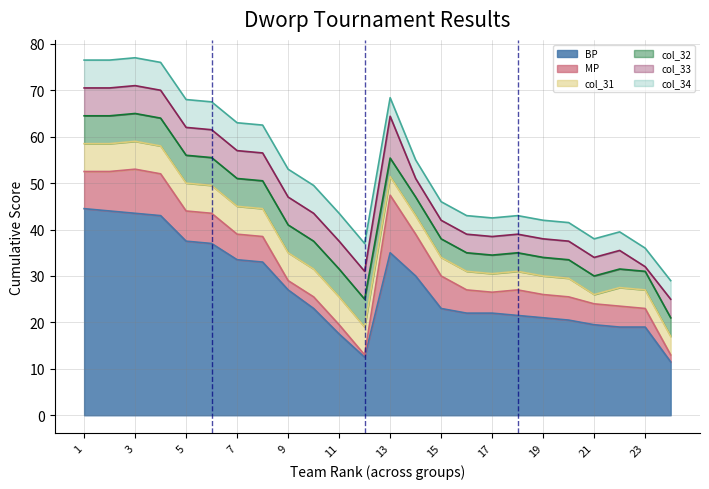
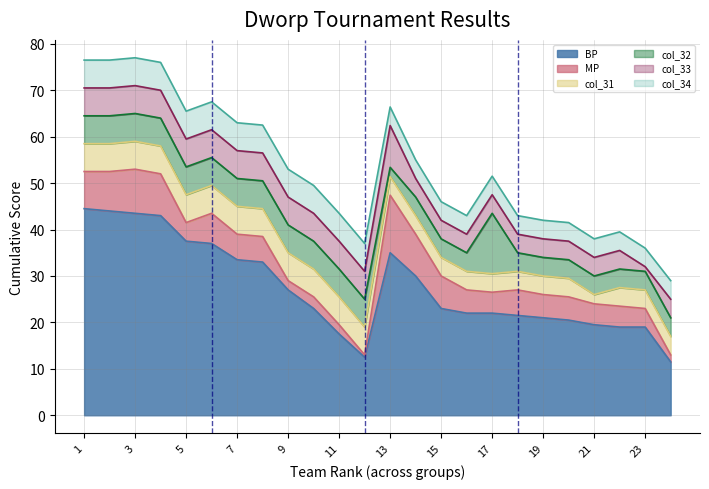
  {
    "MP": {
      "1": 8,
      "3": 10,
-     "5": 7,
+     "5": 4,
      "7": 6,
      "9": 2,
      "11": 2,
      "13": 12,
      "15": 7,
      "17": 5,
      "19": 5,
      "21": 5,
      "23": 4
    },
    "col_31": {
      "1": 6,
      "3": 6,
      "5": 6,
      "7": 6,
      "9": 6,
      "11": 6,
      "13": 4,
      "15": 4,
      "17": 4,
      "19": 4,
      "21": 2,
      "23": 4
    },
    "col_32": {
      "1": 6,
      "3": 6,
      "5": 6,
      "7": 6,
      "9": 6,
      "11": 6,
-     "13": 4,
+     "13": 2,
      "15": 4,
-     "17": 4,
+     "17": 13,
      "19": 4,
      "21": 4,
      "23": 4
    },
    "col_33": {
      "1": 6,
      "3": 6,
      "5": 6,
      "7": 6,
      "9": 6,
      "11": 6,
      "13": 9,
      "15": 4,
      "17": 4,
      "19": 4,
      "21": 4,
      "23": 1
    }
  }
